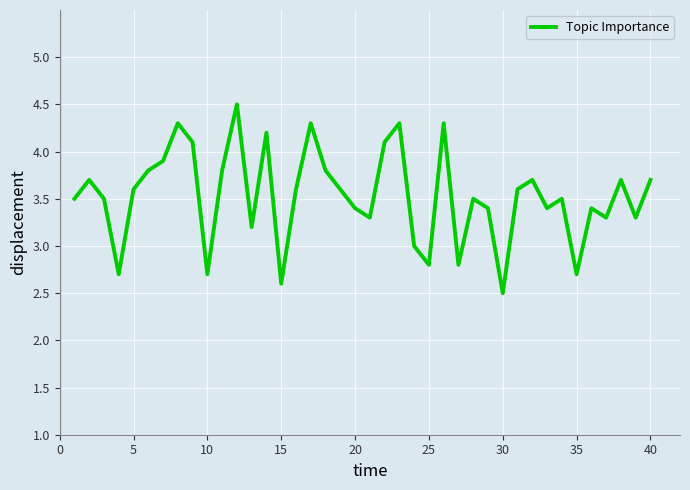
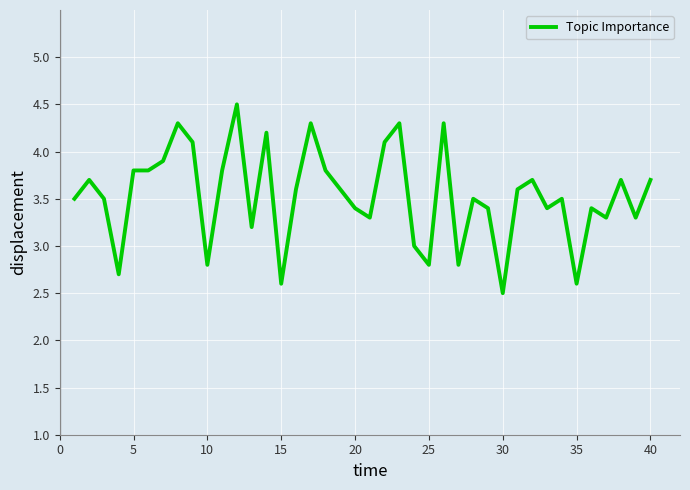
  {
-   "5": 3.6,
-   "10": 2.7,
+   "5": 3.8,
+   "10": 2.8,
    "15": 2.6,
    "20": 3.4,
    "25": 2.8,
    "30": 2.5,
-   "35": 2.7,
+   "35": 2.6,
    "40": 3.7
  }
